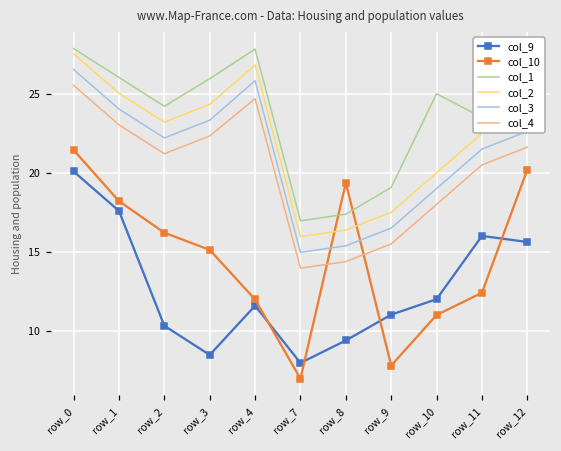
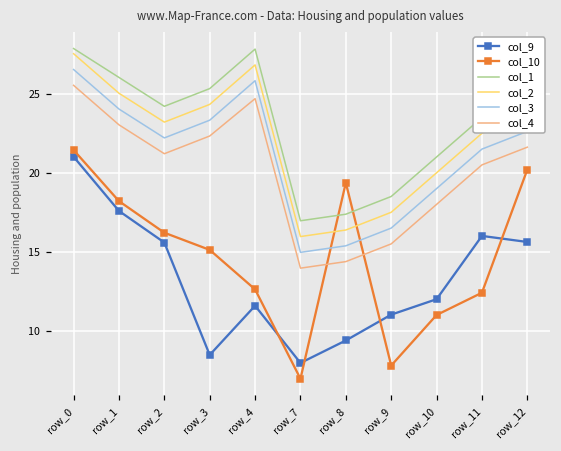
  {
    "col_9": {
-     "row_0": 20.1,
+     "row_0": 21.1,
      "row_1": 17.6,
-     "row_2": 10.4,
+     "row_2": 15.6,
      "row_3": 8.5,
      "row_4": 11.6,
      "row_7": 8.0,
      "row_8": 9.4,
      "row_9": 11.1,
      "row_10": 12.0,
      "row_11": 16.0,
      "row_12": 15.7
    },
    "col_10": {
      "row_0": 21.5,
      "row_1": 18.2,
      "row_2": 16.2,
      "row_3": 15.2,
-     "row_4": 12.0,
+     "row_4": 12.7,
      "row_7": 7.0,
      "row_8": 19.4,
      "row_9": 7.8,
      "row_10": 11.0,
      "row_11": 12.4,
      "row_12": 20.2
    },
    "col_1": {
      "row_0": 27.9,
      "row_1": 26.1,
      "row_2": 24.2,
-     "row_3": 26.0,
+     "row_3": 25.4,
      "row_4": 27.9,
      "row_7": 17.0,
      "row_8": 17.4,
-     "row_9": 19.1,
-     "row_10": 25.0
+     "row_9": 18.5,
+     "row_10": 21.0
    },
    "col_3": {
      "row_0": 26.6,
      "row_1": 24.1,
      "row_2": 22.2,
      "row_3": 23.4,
      "row_4": 25.9,
      "row_7": 15.0,
      "row_8": 15.4,
      "row_9": 16.5,
      "row_10": 19.0,
      "row_11": 21.5
    }
  }
